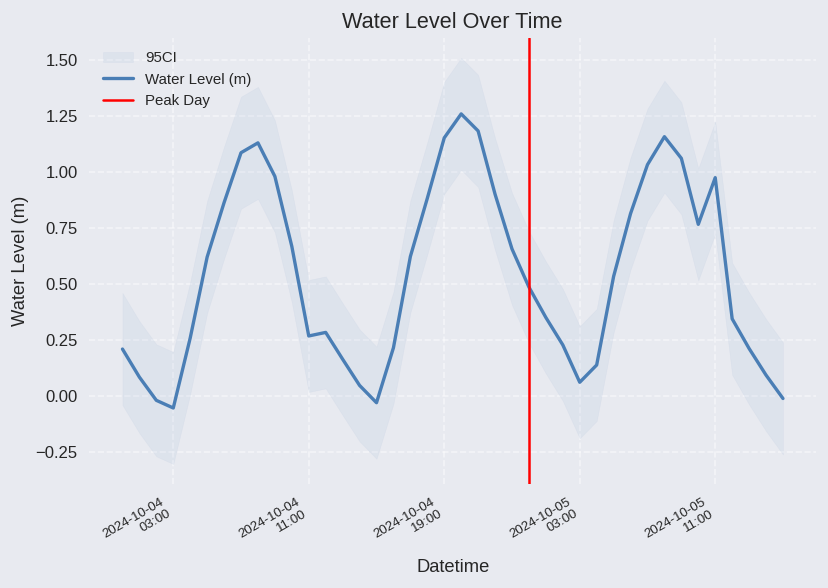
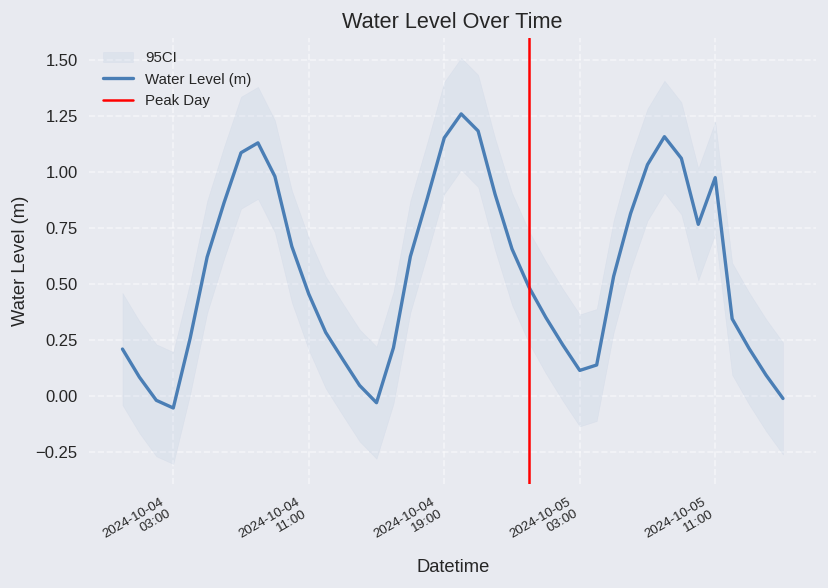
  {
    "Water Level (m)": {
      "2024-10-04 03:00": -0.06,
-     "2024-10-04 11:00": 0.27,
+     "2024-10-04 11:00": 0.45,
      "2024-10-04 19:00": 1.15,
-     "2024-10-05 03:00": 0.06,
+     "2024-10-05 03:00": 0.11,
      "2024-10-05 11:00": 0.97
    }
  }
